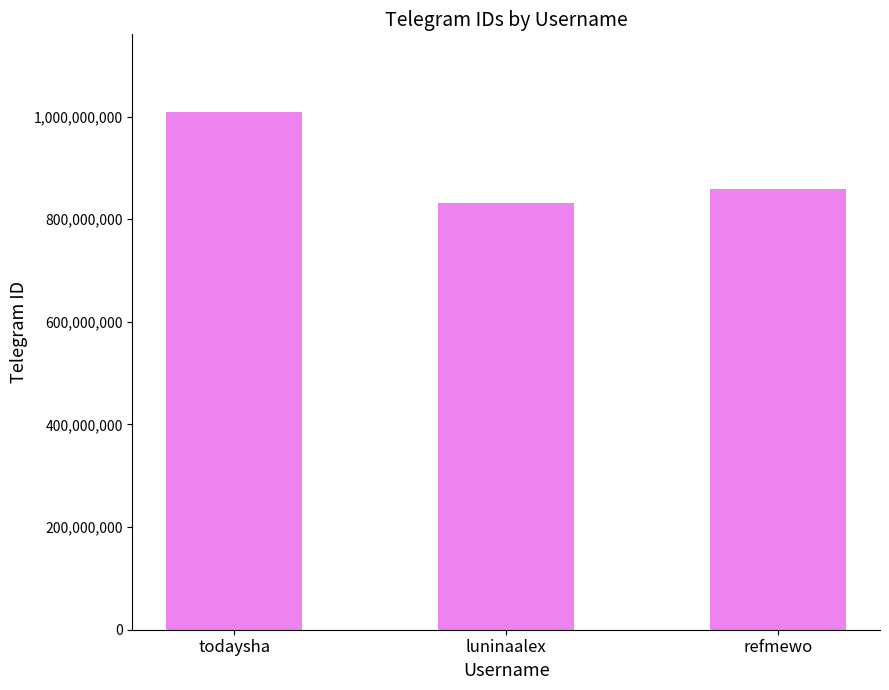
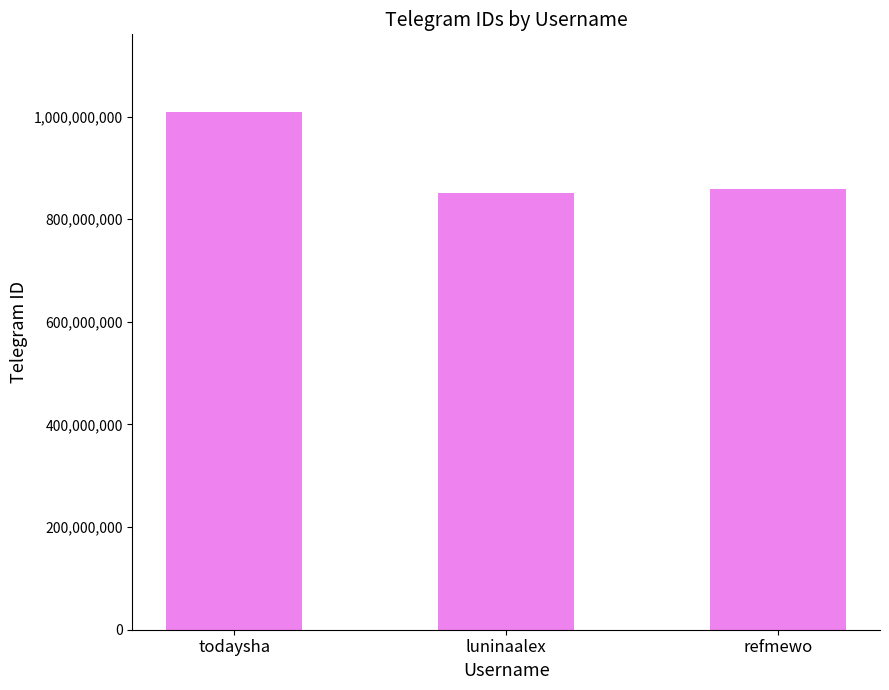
  {
    "todaysha": "1,010,000,000",
-   "luninaalex": "830,000,000",
+   "luninaalex": "850,000,000",
    "refmewo": "860,000,000"
  }
